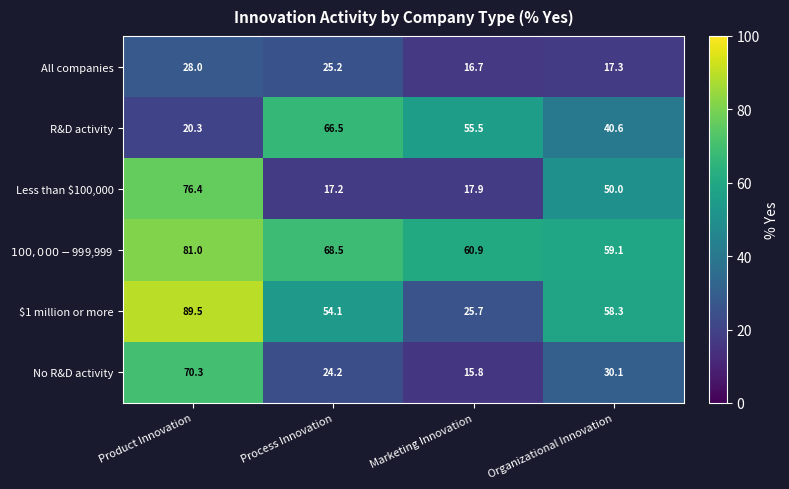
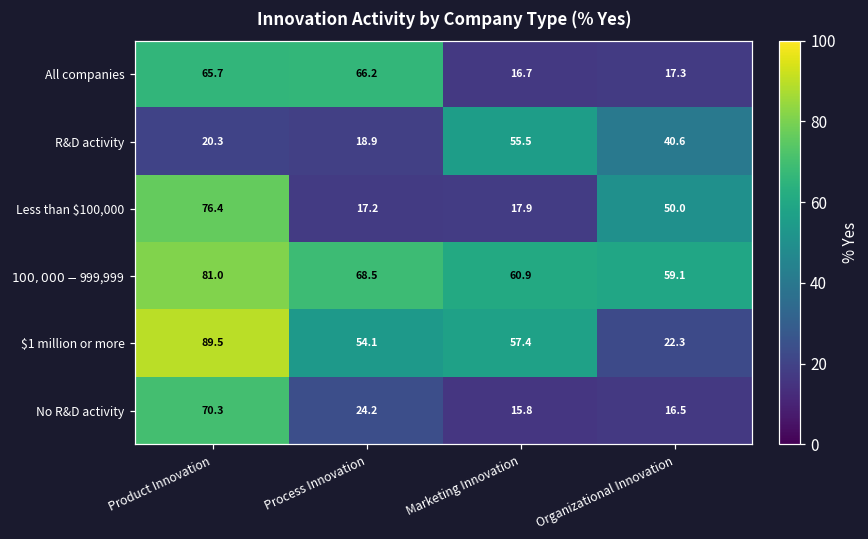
  {
    "All companies": {
-     "Product Innovation": 28.0,
-     "Process Innovation": 25.2,
+     "Product Innovation": 65.7,
+     "Process Innovation": 66.2,
      "Marketing Innovation": 16.7,
      "Organizational Innovation": 17.3
    },
    "R&D activity": {
      "Product Innovation": 20.3,
-     "Process Innovation": 66.5,
+     "Process Innovation": 18.9,
      "Marketing Innovation": 55.5,
      "Organizational Innovation": 40.6
    },
    "Less than $100,000": {
      "Product Innovation": 76.4,
      "Process Innovation": 17.2,
      "Marketing Innovation": 17.9,
      "Organizational Innovation": 50.0
    },
    "$1 million or more": {
      "Product Innovation": 89.5,
      "Process Innovation": 54.1,
-     "Marketing Innovation": 25.7,
-     "Organizational Innovation": 58.3
+     "Marketing Innovation": 57.4,
+     "Organizational Innovation": 22.3
    },
    "No R&D activity": {
      "Product Innovation": 70.3,
      "Process Innovation": 24.2,
      "Marketing Innovation": 15.8,
-     "Organizational Innovation": 30.1
+     "Organizational Innovation": 16.5
    }
  }
